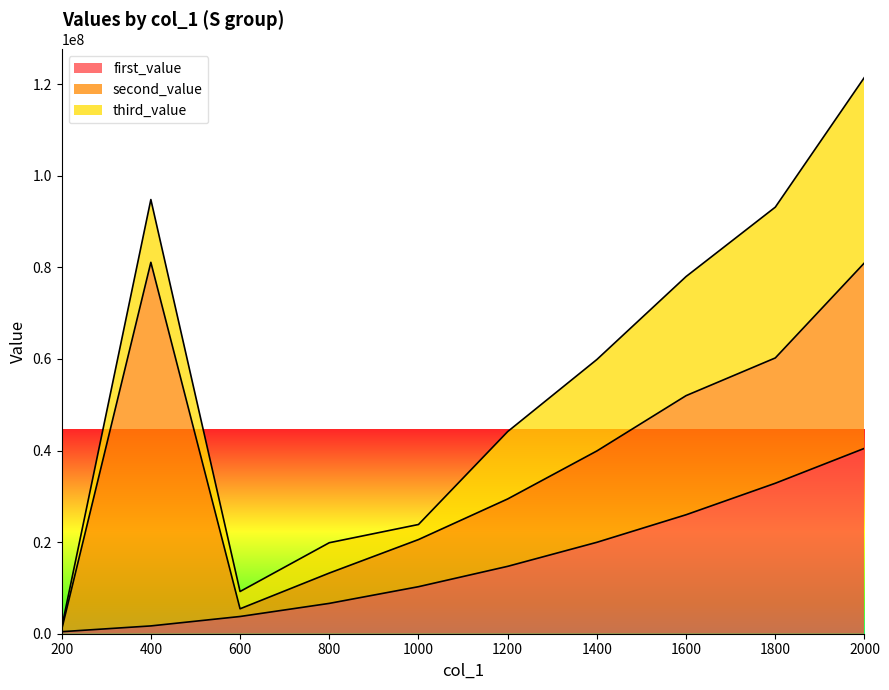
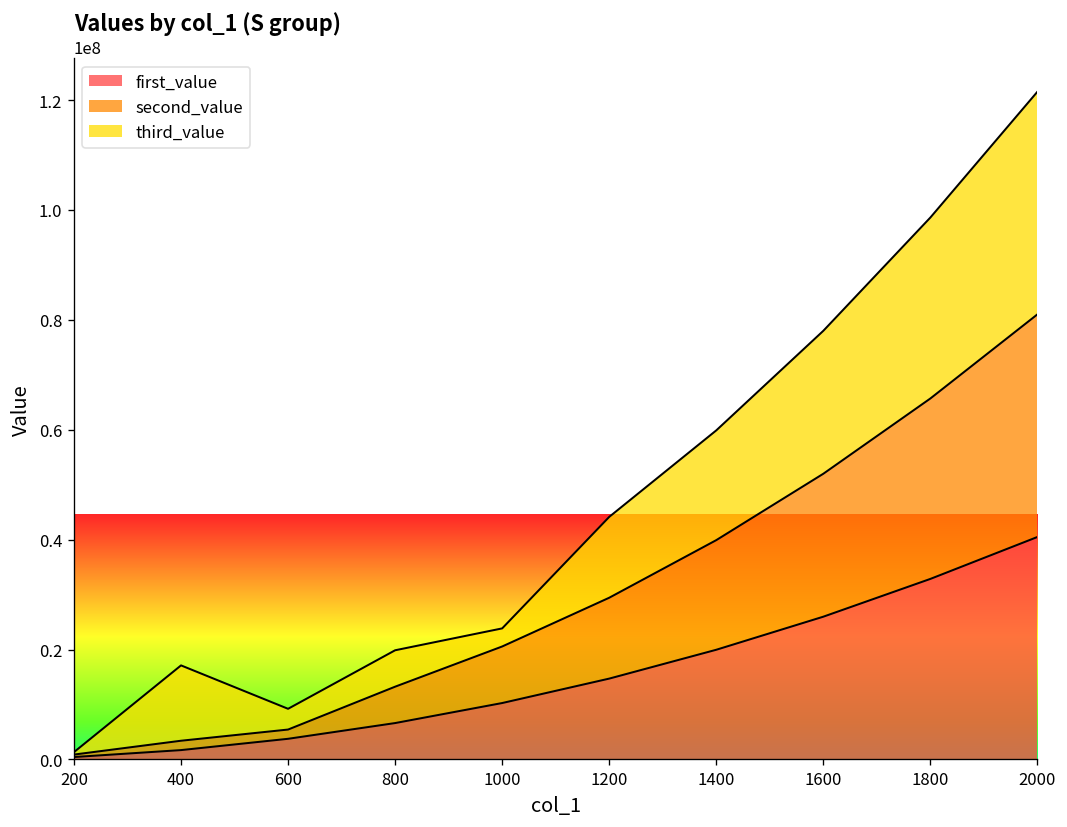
  {
    "first_value": {
      "400": 2000000,
      "600": 4000000,
      "800": 7000000,
      "1000": 10000000,
      "1200": 15000000,
      "1400": 20000000,
      "1600": 26000000,
      "1800": 33000000,
      "2000": 40000000
    },
    "second_value": {
-     "400": 79000000,
+     "400": 2000000,
      "600": 2000000,
      "800": 7000000,
      "1000": 10000000,
      "1200": 15000000,
      "1400": 20000000,
      "1600": 26000000,
-     "1800": 27000000,
+     "1800": 33000000,
      "2000": 41000000
    },
    "third_value": {
      "400": 14000000,
      "600": 4000000,
      "800": 7000000,
      "1000": 3000000,
      "1200": 15000000,
      "1400": 20000000,
      "1600": 26000000,
      "1800": 33000000,
      "2000": 41000000
    }
  }
